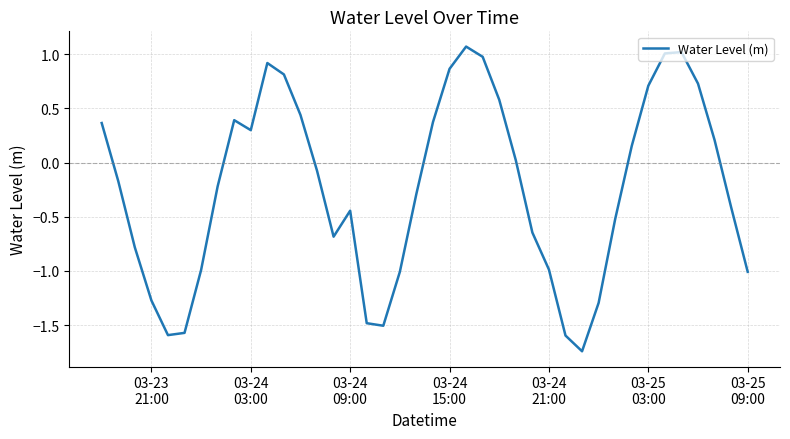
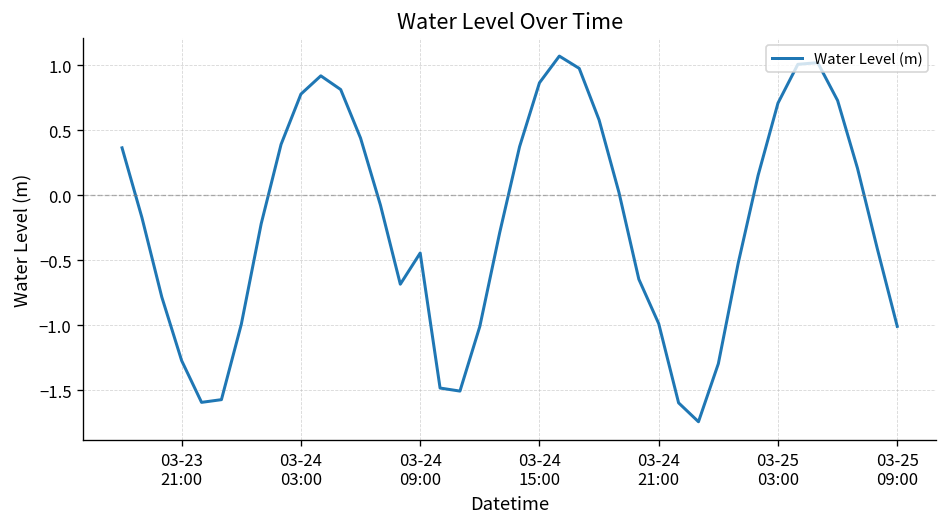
  {
    "03-23 21:00": -1.27,
-   "03-24 03:00": 0.30,
+   "03-24 03:00": 0.78,
    "03-24 09:00": -0.44,
    "03-24 15:00": 0.87,
    "03-24 21:00": -0.99,
    "03-25 03:00": 0.71,
    "03-25 09:00": -1.01
  }
